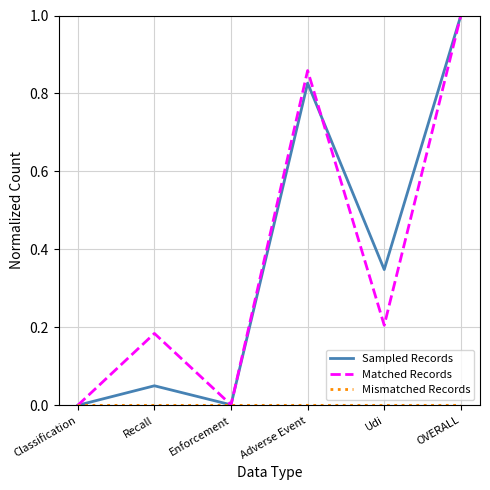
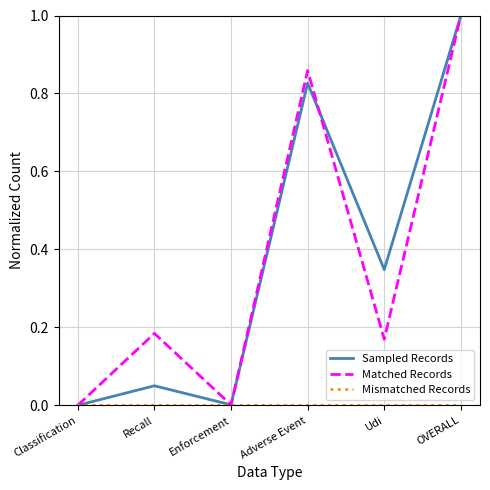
  {
    "Sampled Records": {
      "Recall": 0.05,
      "Adverse Event": 0.83,
      "Udi": 0.35
    },
    "Matched Records": {
      "Recall": 0.18,
      "Adverse Event": 0.86,
-     "Udi": 0.21
+     "Udi": 0.17
    },
    "Mismatched Records": {
      "Recall": 0.00,
      "Adverse Event": 0.00,
      "Udi": 0.00,
      "OVERALL": 0.00
    }
  }
